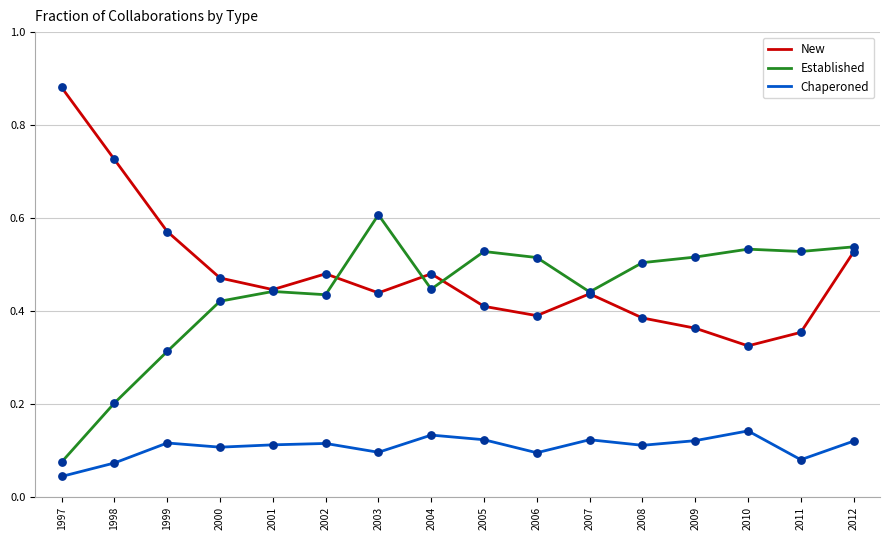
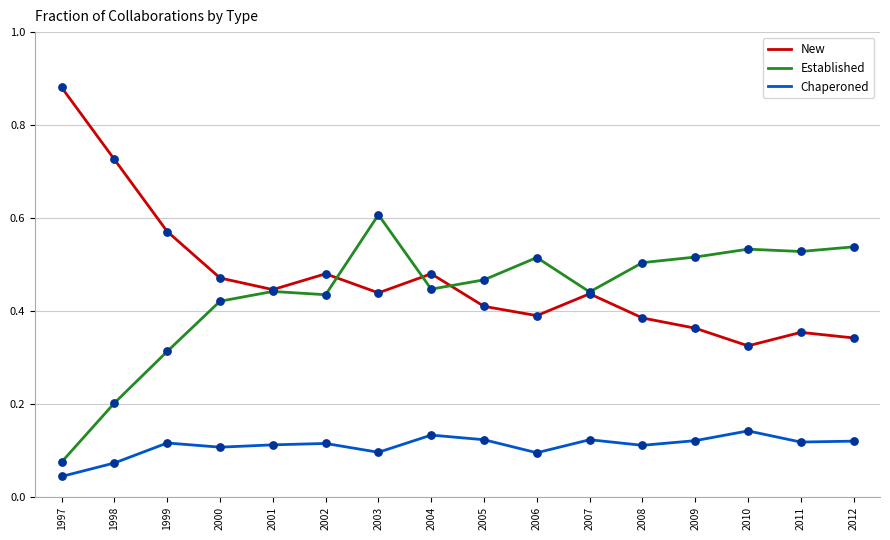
  {
    "New": {
      "1997": 0.88,
      "1998": 0.73,
      "1999": 0.57,
      "2000": 0.47,
      "2002": 0.48,
      "2003": 0.44,
      "2004": 0.48,
      "2005": 0.41,
      "2006": 0.39,
      "2008": 0.39,
      "2009": 0.36,
      "2010": 0.33,
      "2011": 0.35,
-     "2012": 0.53
+     "2012": 0.34
    },
    "Established": {
      "1997": 0.08,
      "1998": 0.20,
      "1999": 0.31,
      "2000": 0.42,
      "2002": 0.44,
      "2003": 0.61,
      "2004": 0.45,
-     "2005": 0.53,
+     "2005": 0.47,
      "2006": 0.52,
      "2008": 0.50,
      "2009": 0.52,
      "2010": 0.53,
      "2011": 0.53,
      "2012": 0.54
    },
    "Chaperoned": {
      "1997": 0.04,
      "1998": 0.07,
      "1999": 0.12,
      "2000": 0.11,
      "2001": 0.11,
      "2002": 0.12,
      "2003": 0.10,
      "2004": 0.13,
      "2005": 0.12,
      "2006": 0.10,
      "2007": 0.12,
      "2008": 0.11,
      "2009": 0.12,
      "2010": 0.14,
-     "2011": 0.08,
+     "2011": 0.12,
      "2012": 0.12
    }
  }
